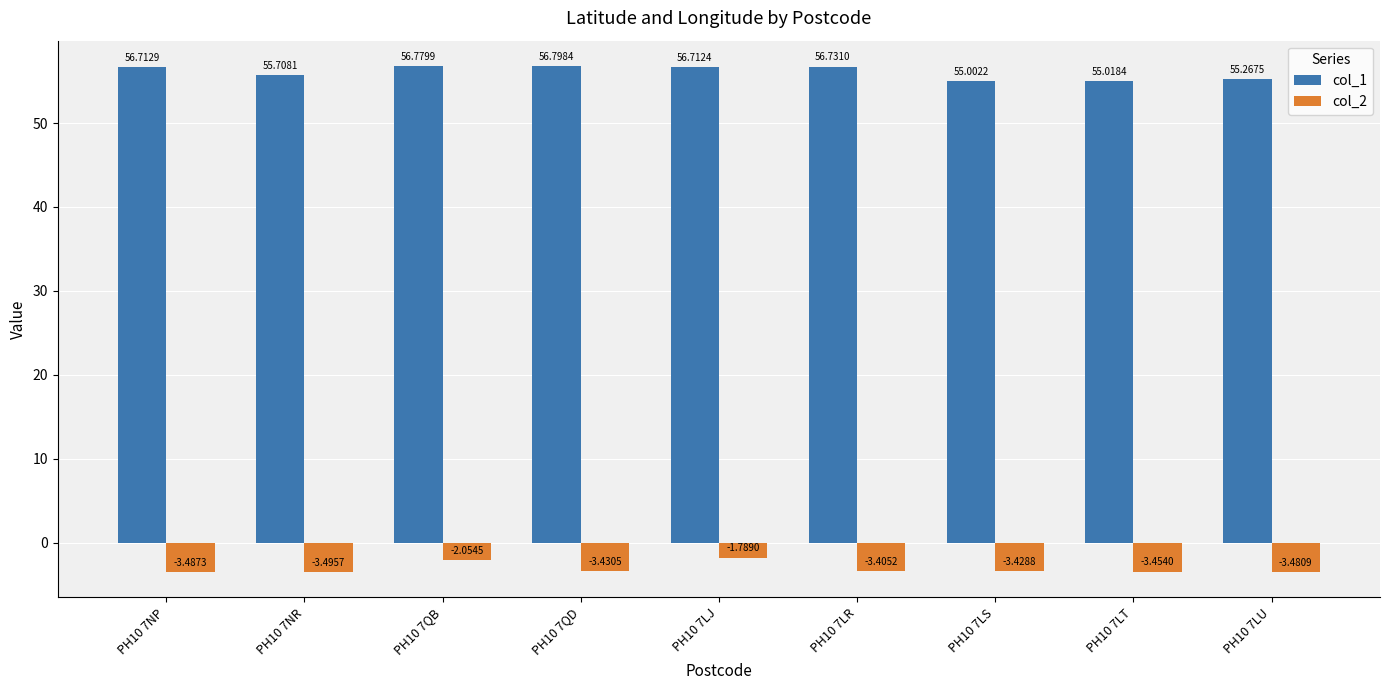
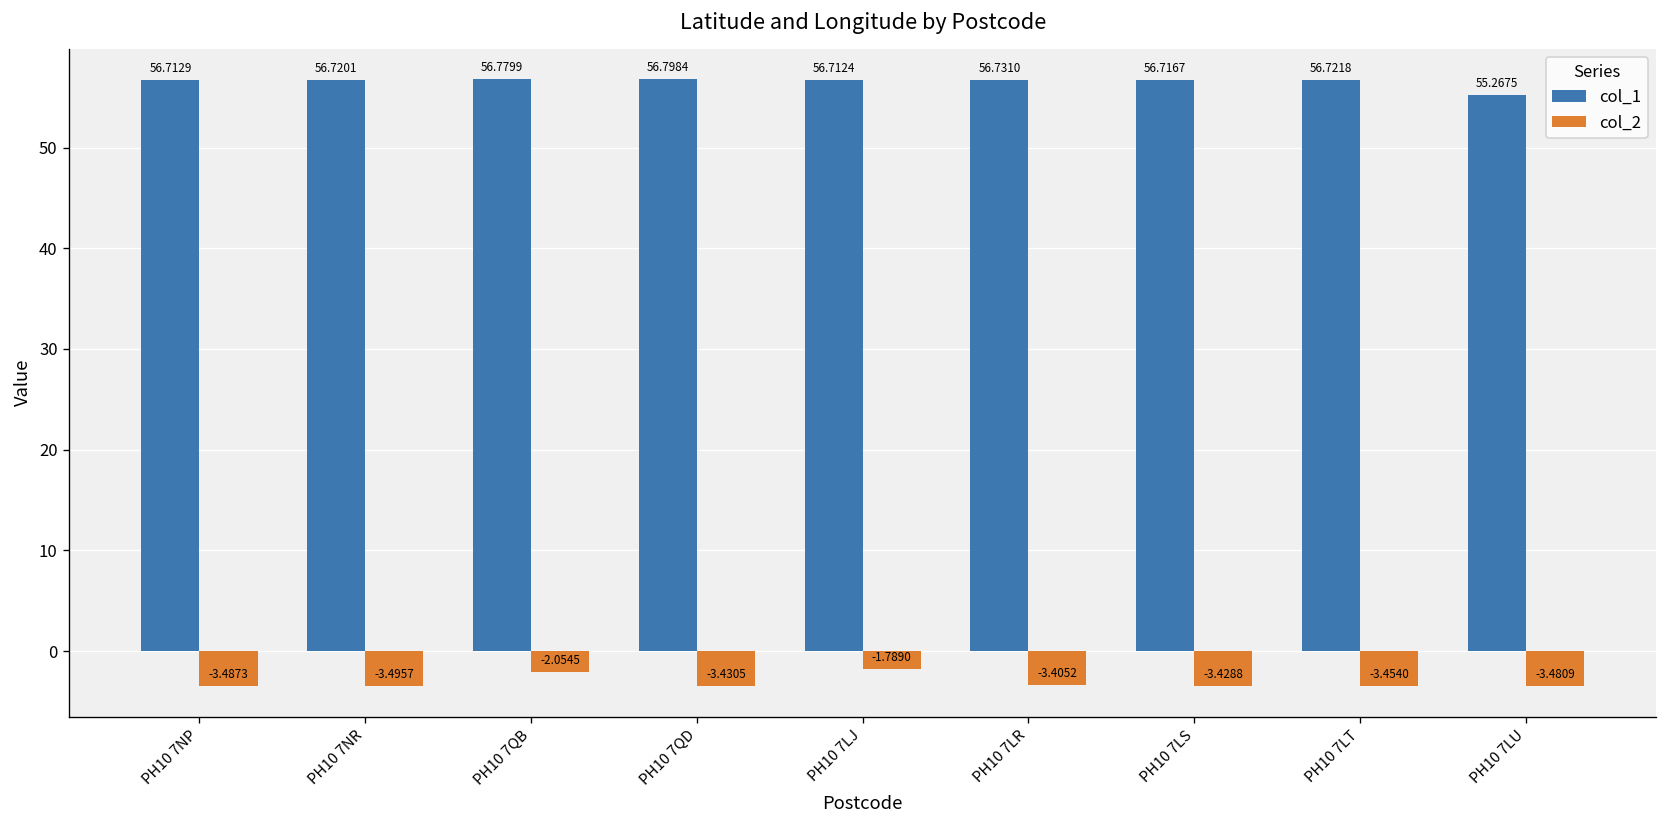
  {
    "col_1": {
      "PH10 7NP": 56.7129,
-     "PH10 7NR": 55.7081,
+     "PH10 7NR": 56.7201,
      "PH10 7QB": 56.7799,
      "PH10 7QD": 56.7984,
      "PH10 7LJ": 56.7124,
      "PH10 7LR": 56.7310,
-     "PH10 7LS": 55.0022,
-     "PH10 7LT": 55.0184,
+     "PH10 7LS": 56.7167,
+     "PH10 7LT": 56.7218,
      "PH10 7LU": 55.2675
    },
    "col_2": {
      "PH10 7NP": -3.4873,
      "PH10 7NR": -3.4957,
      "PH10 7QB": -2.0545,
      "PH10 7QD": -3.4305,
      "PH10 7LJ": -1.7890,
      "PH10 7LR": -3.4052,
      "PH10 7LS": -3.4288,
      "PH10 7LT": -3.4540,
      "PH10 7LU": -3.4809
    }
  }
